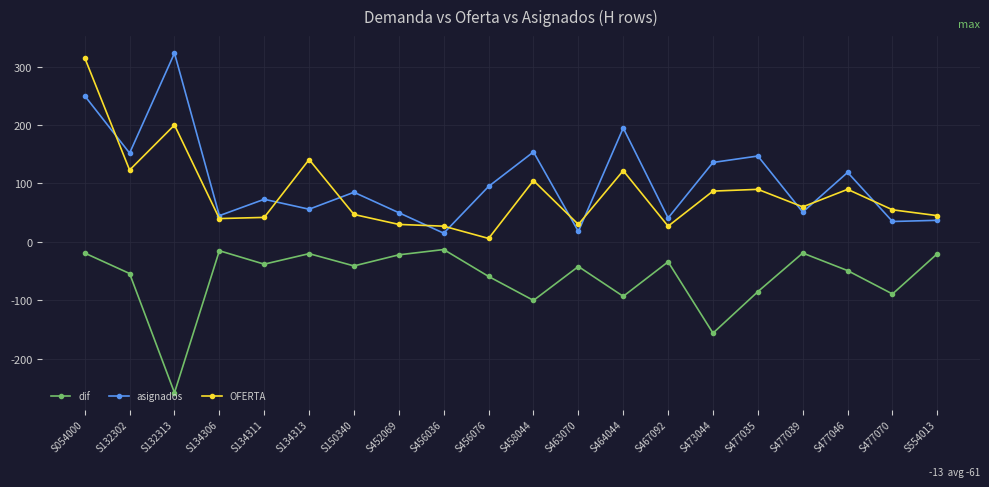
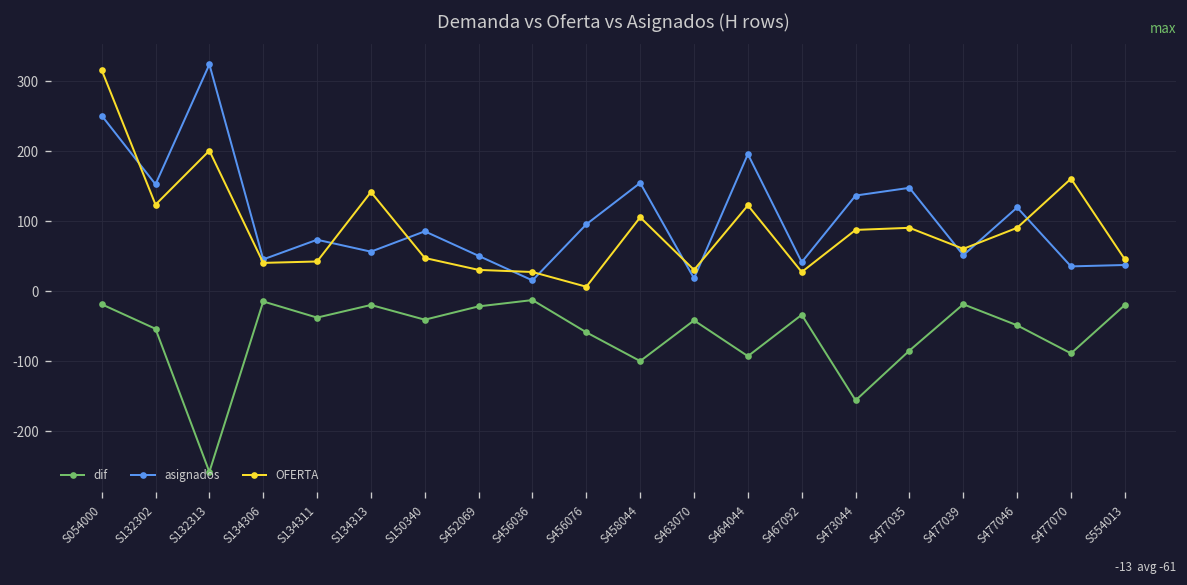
  {
    "dif": {
      "S054000": -20,
      "S132302": -50,
      "S132313": -260,
      "S134306": -20,
      "S134311": -40,
      "S134313": -20,
      "S150340": -40,
      "S452069": -20,
      "S456036": -10,
      "S456076": -60,
      "S458044": -100,
      "S463070": -40,
      "S464044": -90,
      "S467092": -30,
      "S473044": -160,
      "S477035": -90,
      "S477039": -20,
      "S477046": -50,
      "S477070": -90,
      "S554013": -20
    },
    "asignados": {
      "S054000": 250,
      "S132302": 150,
      "S132313": 320,
      "S134306": 50,
      "S134311": 70,
      "S134313": 60,
      "S150340": 90,
      "S452069": 50,
      "S456036": 20,
      "S456076": 100,
      "S458044": 150,
      "S463070": 20,
      "S464044": 200,
      "S467092": 40,
      "S473044": 140,
      "S477035": 150,
      "S477039": 50,
      "S477046": 120,
      "S477070": 40,
      "S554013": 40
    },
    "OFERTA": {
      "S054000": 320,
      "S132302": 120,
      "S132313": 200,
      "S134306": 40,
      "S134311": 40,
      "S134313": 140,
      "S150340": 50,
      "S452069": 30,
      "S456036": 30,
      "S456076": 10,
      "S458044": 110,
      "S463070": 30,
      "S464044": 120,
      "S467092": 30,
      "S473044": 90,
      "S477035": 90,
      "S477039": 60,
      "S477046": 90,
-     "S477070": 60,
+     "S477070": 160,
      "S554013": 50
    }
  }
